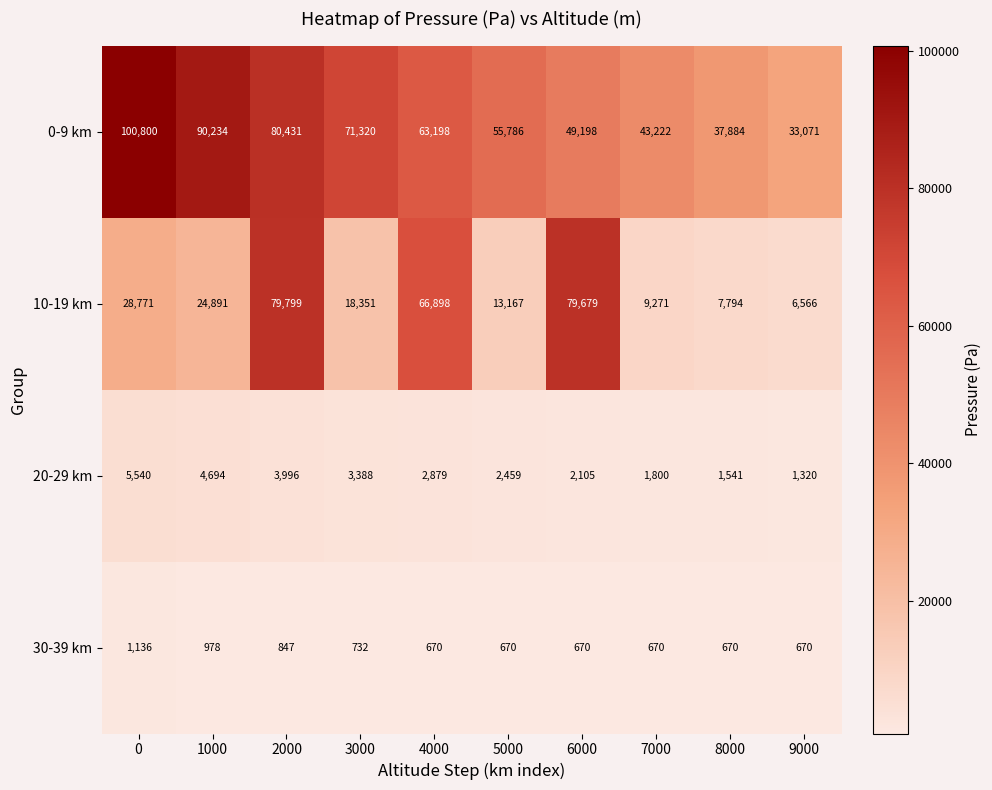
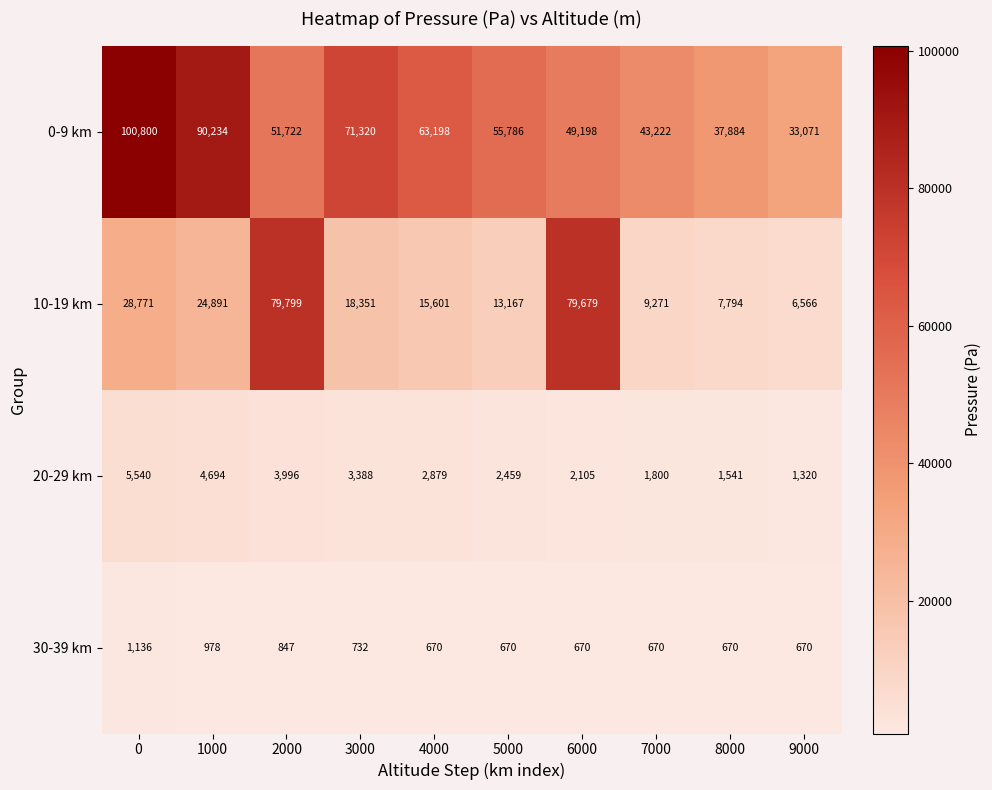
  {
    "0-9 km": {
      "0": "100,800",
      "1000": "90,234",
-     "2000": "80,431",
+     "2000": "51,722",
      "3000": "71,320",
      "4000": "63,198",
      "5000": "55,786",
      "6000": "49,198",
      "7000": "43,222",
      "8000": "37,884",
      "9000": "33,071"
    },
    "10-19 km": {
      "0": "28,771",
      "1000": "24,891",
      "2000": "79,799",
      "3000": "18,351",
-     "4000": "66,898",
+     "4000": "15,601",
      "5000": "13,167",
      "6000": "79,679",
      "7000": "9,271",
      "8000": "7,794",
      "9000": "6,566"
    },
    "20-29 km": {
      "0": "5,540",
      "1000": "4,694",
      "2000": "3,996",
      "3000": "3,388",
      "4000": "2,879",
      "5000": "2,459",
      "6000": "2,105",
      "7000": "1,800",
      "8000": "1,541",
      "9000": "1,320"
    },
    "30-39 km": {
      "0": "1,136",
      "1000": "978",
      "2000": "847",
      "3000": "732",
      "4000": "670",
      "5000": "670",
      "6000": "670",
      "7000": "670",
      "8000": "670",
      "9000": "670"
    }
  }
